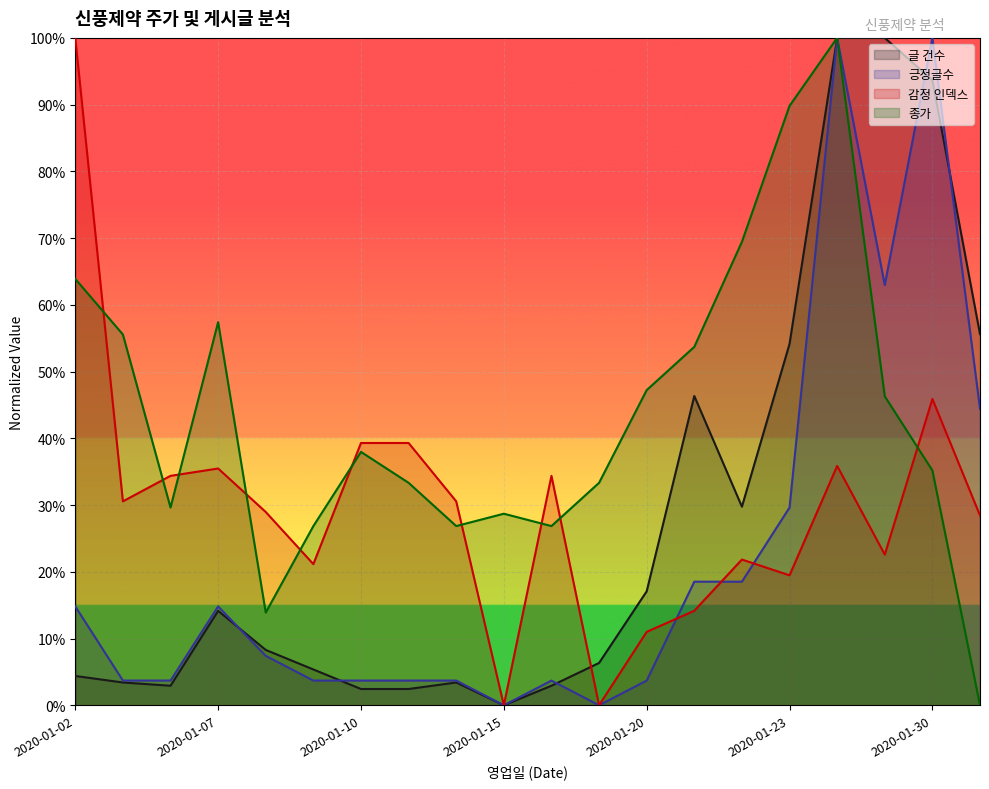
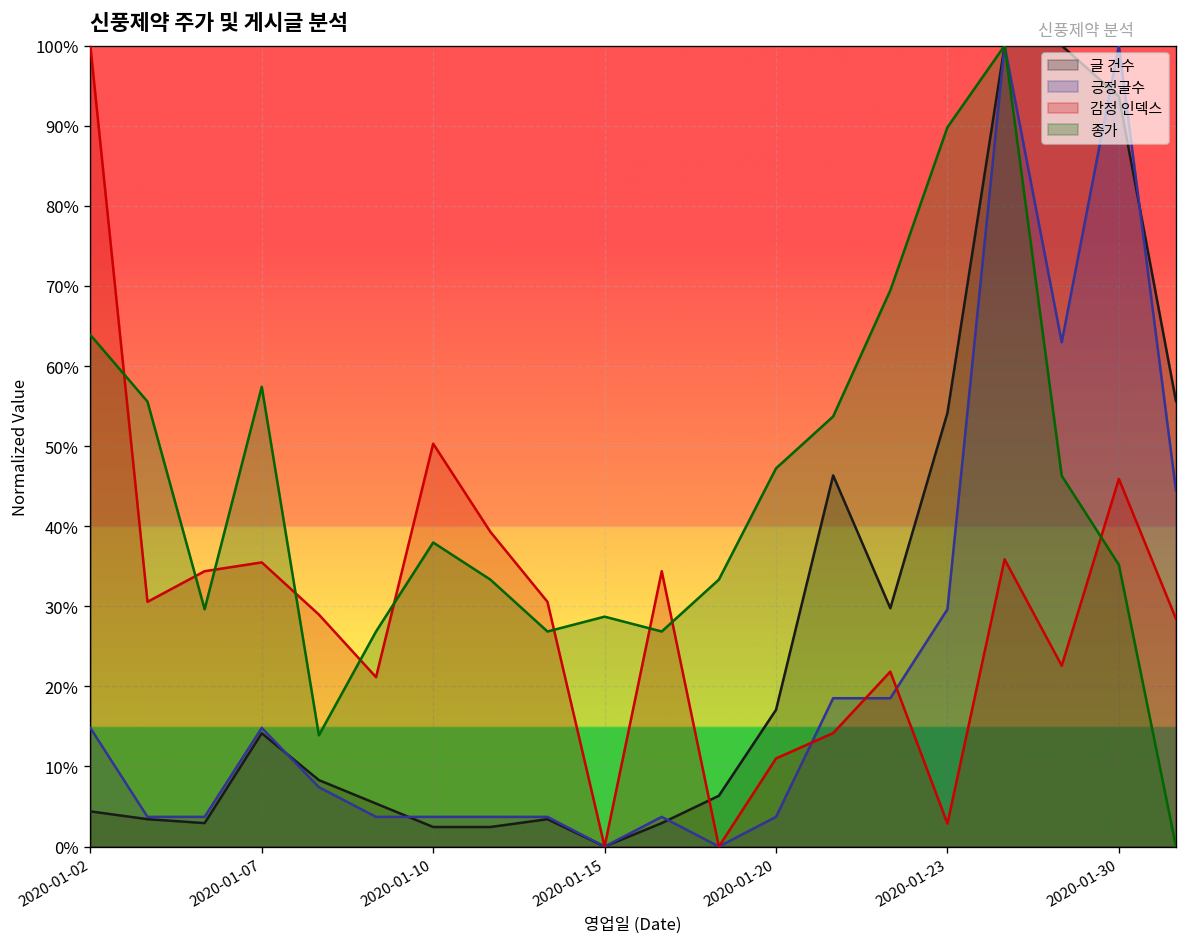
  {
    "감정 인덱스": {
      "2020-01-02": "100%",
      "2020-01-07": "35%",
-     "2020-01-10": "39%",
+     "2020-01-10": "50%",
      "2020-01-20": "11%",
-     "2020-01-23": "19%",
+     "2020-01-23": "3%",
      "2020-01-30": "46%"
    }
  }
